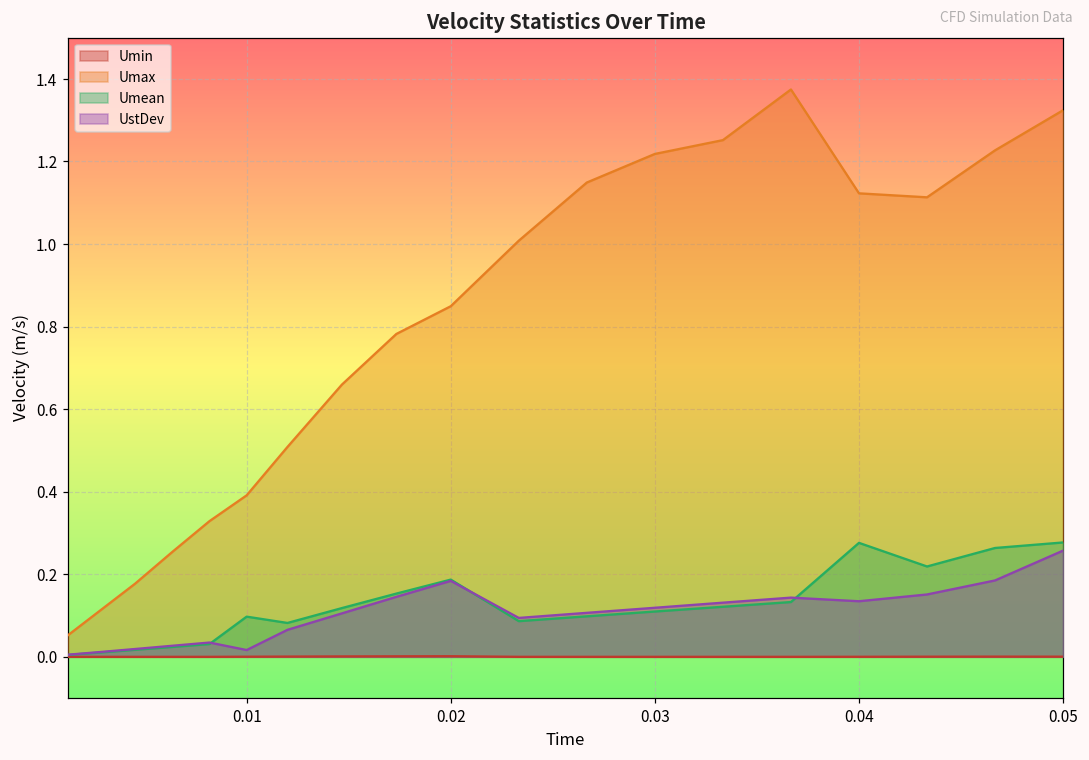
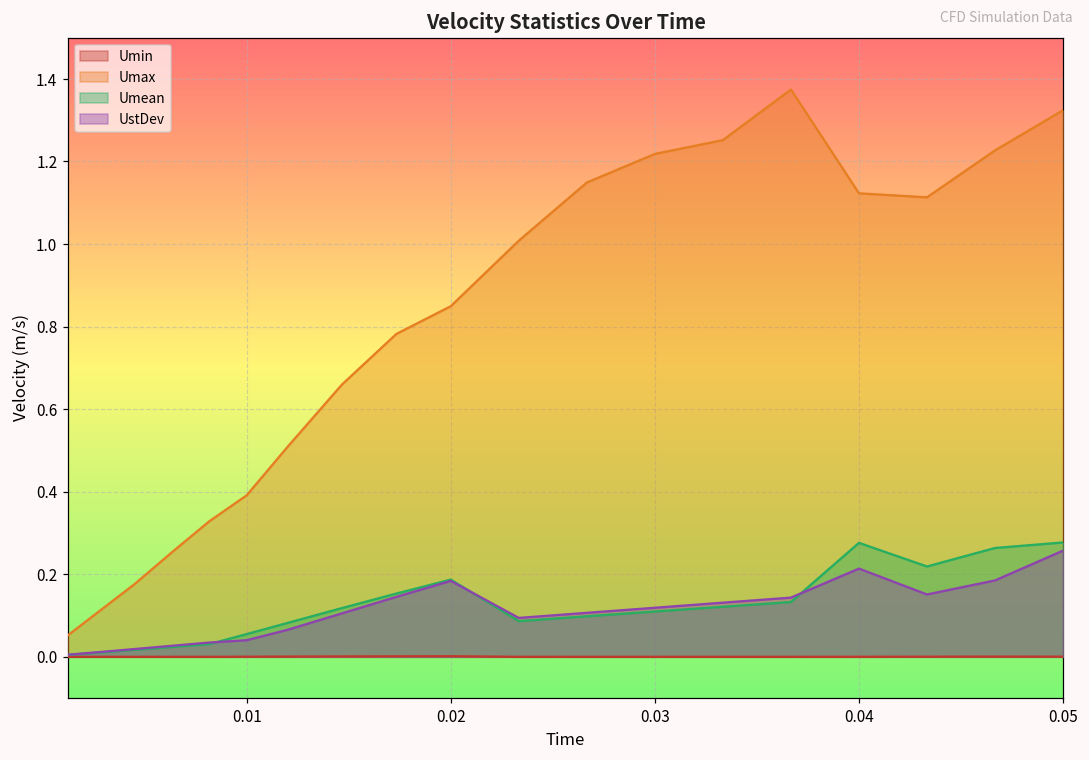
  {
    "Umean": {
-     "0.01": 0.10,
+     "0.01": 0.06,
      "0.03": 0.11,
      "0.04": 0.28,
      "0.05": 0.28
    },
    "UstDev": {
-     "0.01": 0.02,
+     "0.01": 0.04,
      "0.03": 0.12,
-     "0.04": 0.13,
+     "0.04": 0.21,
      "0.05": 0.26
    }
  }
